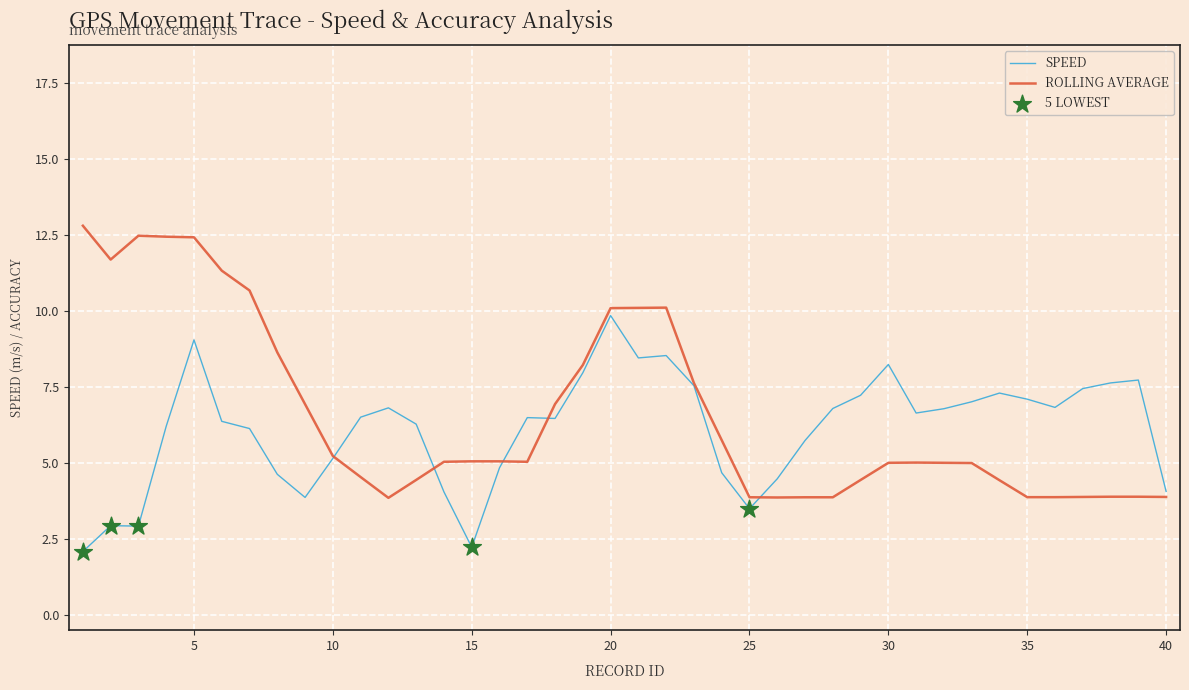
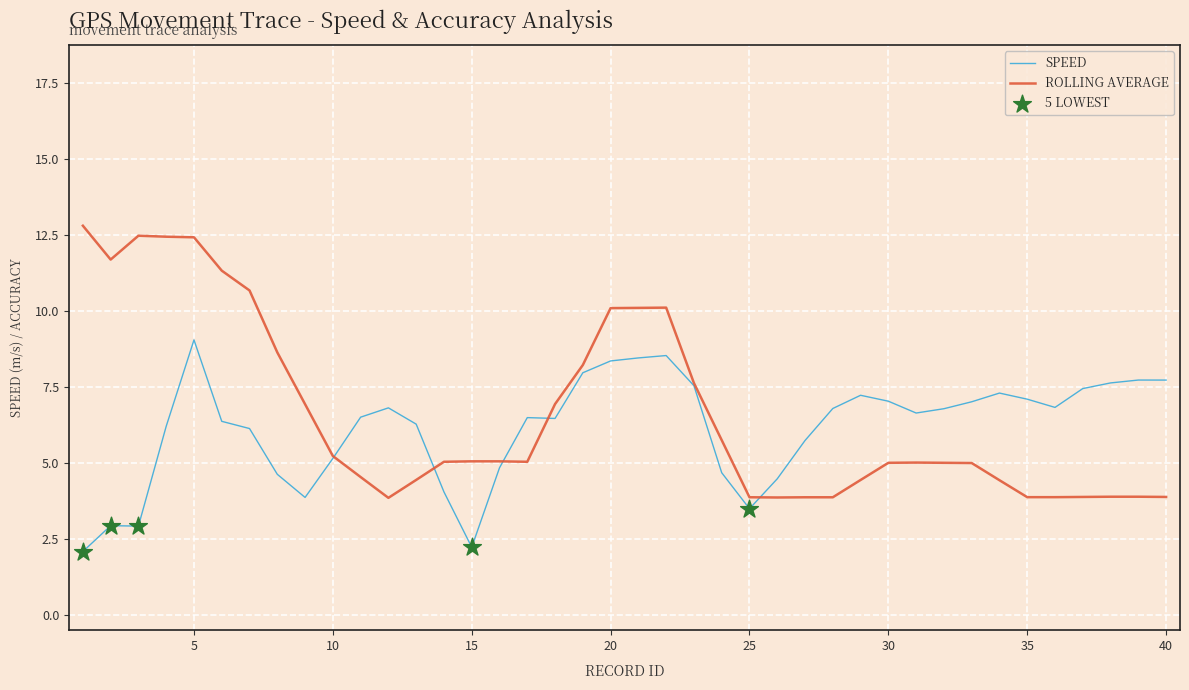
  {
    "SPEED": {
      "5": 9.0,
-     "20": 9.9,
-     "30": 8.2,
+     "20": 8.4,
+     "30": 7.0,
      "35": 7.1,
-     "40": 4.1
+     "40": 7.7
    },
    "ROLLING AVERAGE": {
      "5": 12.4,
      "15": 5.1,
      "20": 10.1,
      "25": 3.9,
      "30": 5.0,
      "35": 3.9,
      "40": 3.9
    }
  }
